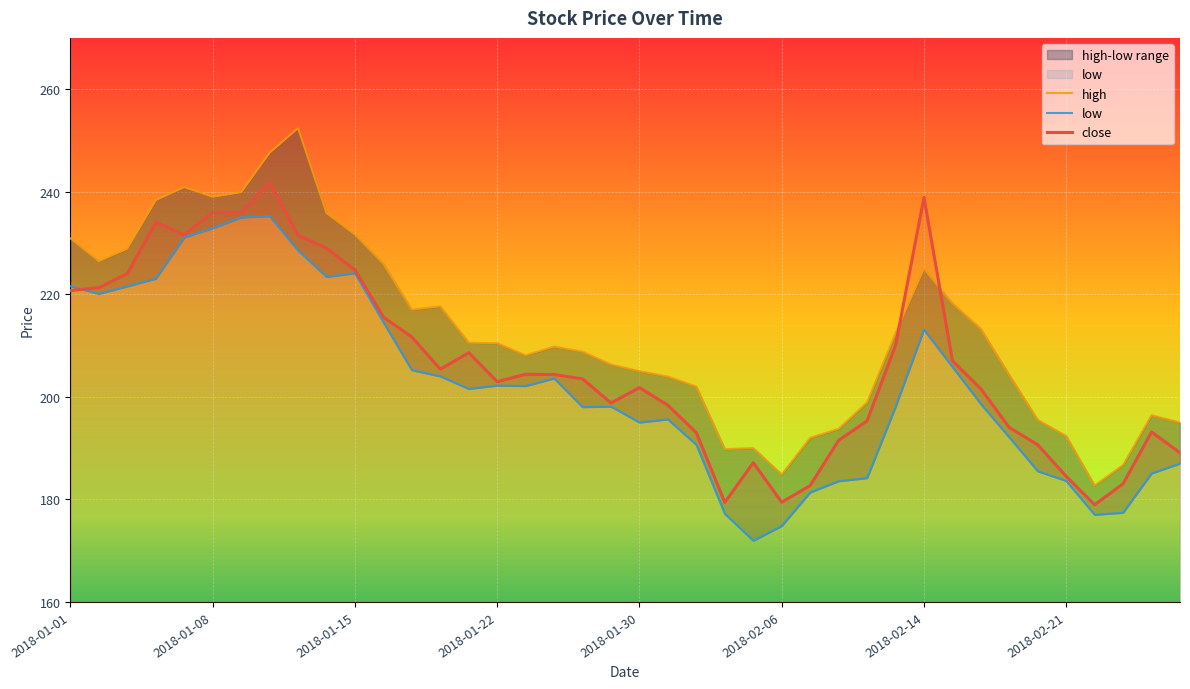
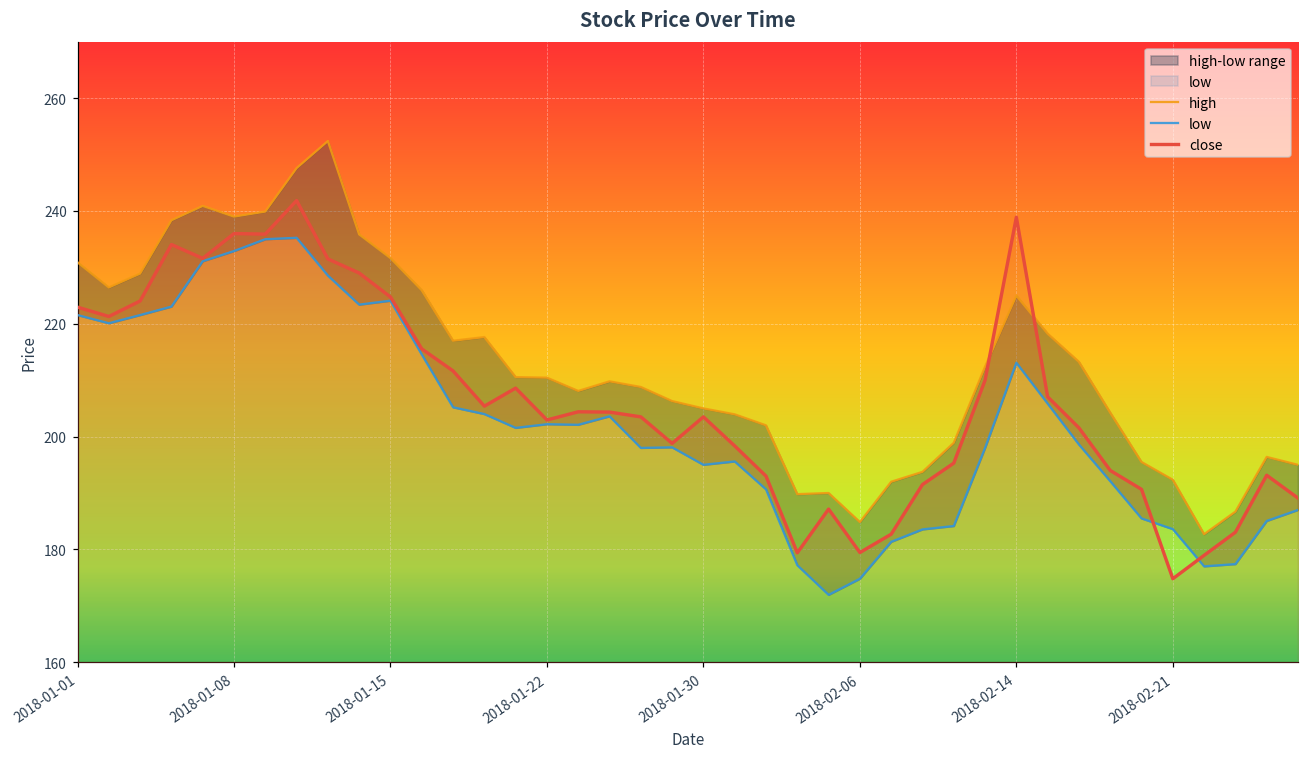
  {
    "close": {
-     "2018-01-01": 221,
+     "2018-01-01": 223,
      "2018-01-08": 236,
      "2018-01-15": 225,
      "2018-01-22": 203,
-     "2018-01-30": 202,
+     "2018-01-30": 204,
      "2018-02-06": 179,
      "2018-02-14": 239,
-     "2018-02-21": 185
+     "2018-02-21": 175
    }
  }
